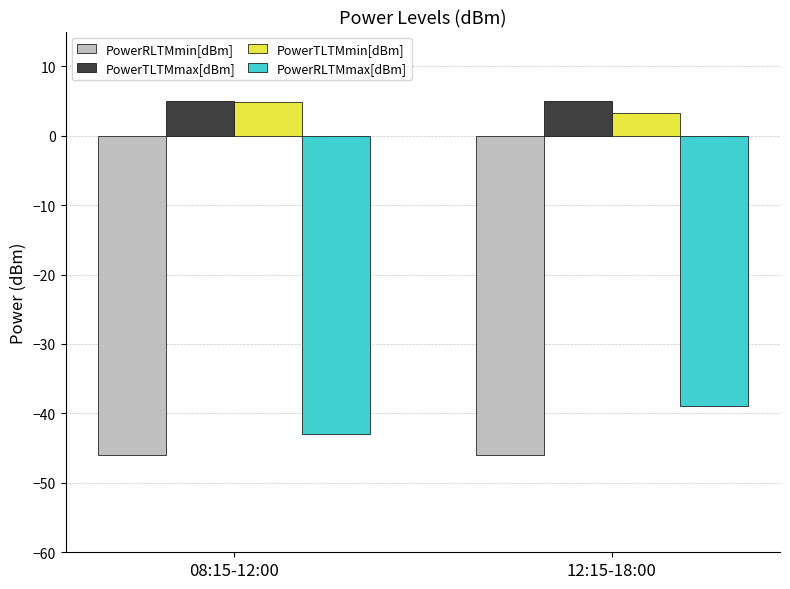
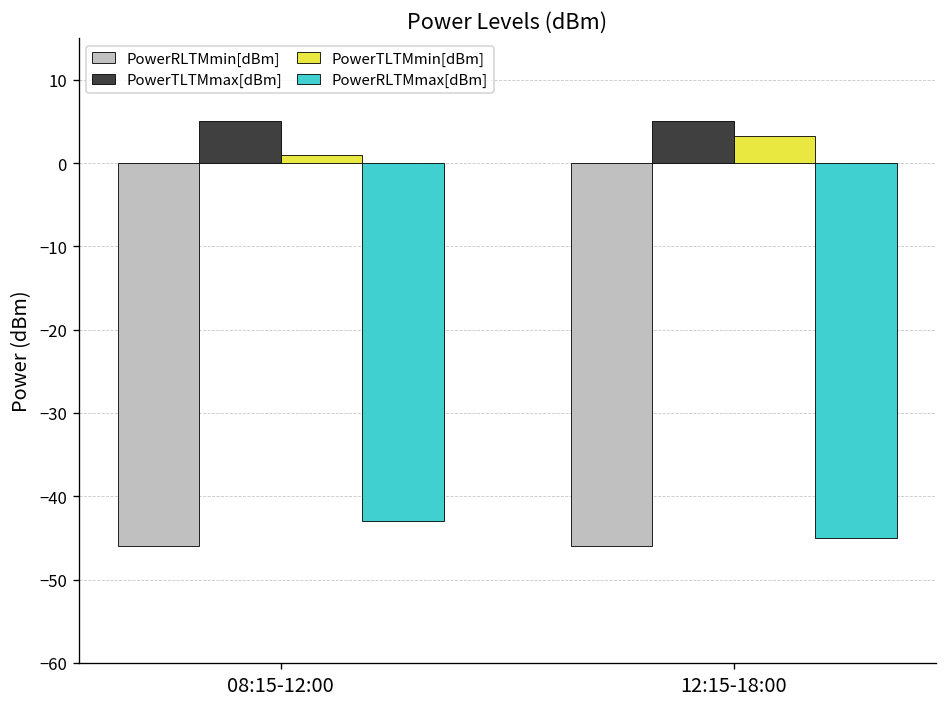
  {
    "PowerRLTMmin[dBm]": {
      "08:15-12:00": -46,
      "12:15-18:00": -46
    },
    "PowerTLTMmax[dBm]": {
      "08:15-12:00": 5,
      "12:15-18:00": 5
    },
    "PowerTLTMmin[dBm]": {
-     "08:15-12:00": 5,
+     "08:15-12:00": 1,
      "12:15-18:00": 3
    },
    "PowerRLTMmax[dBm]": {
      "08:15-12:00": -43,
-     "12:15-18:00": -39
+     "12:15-18:00": -45
    }
  }
